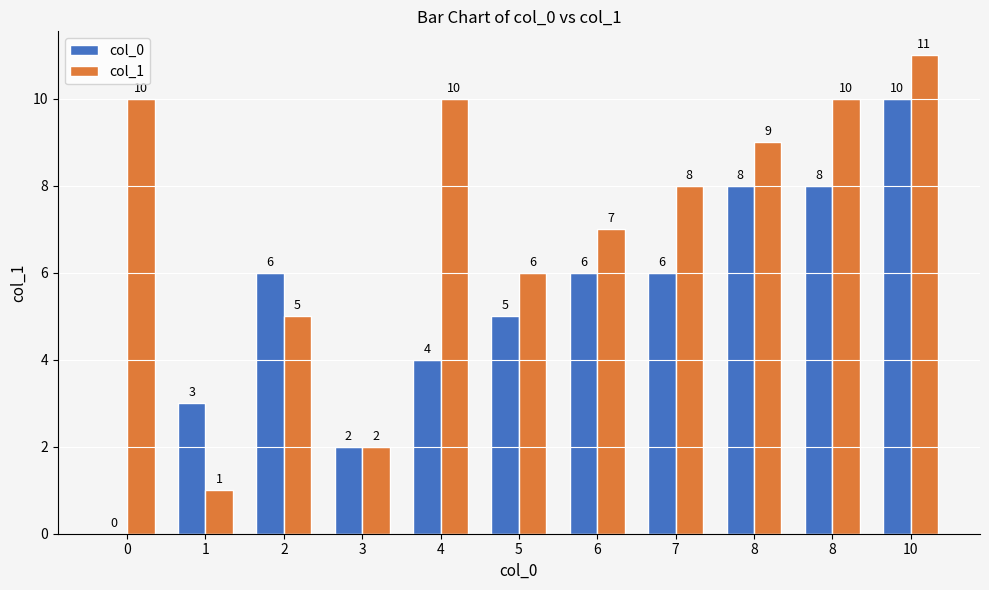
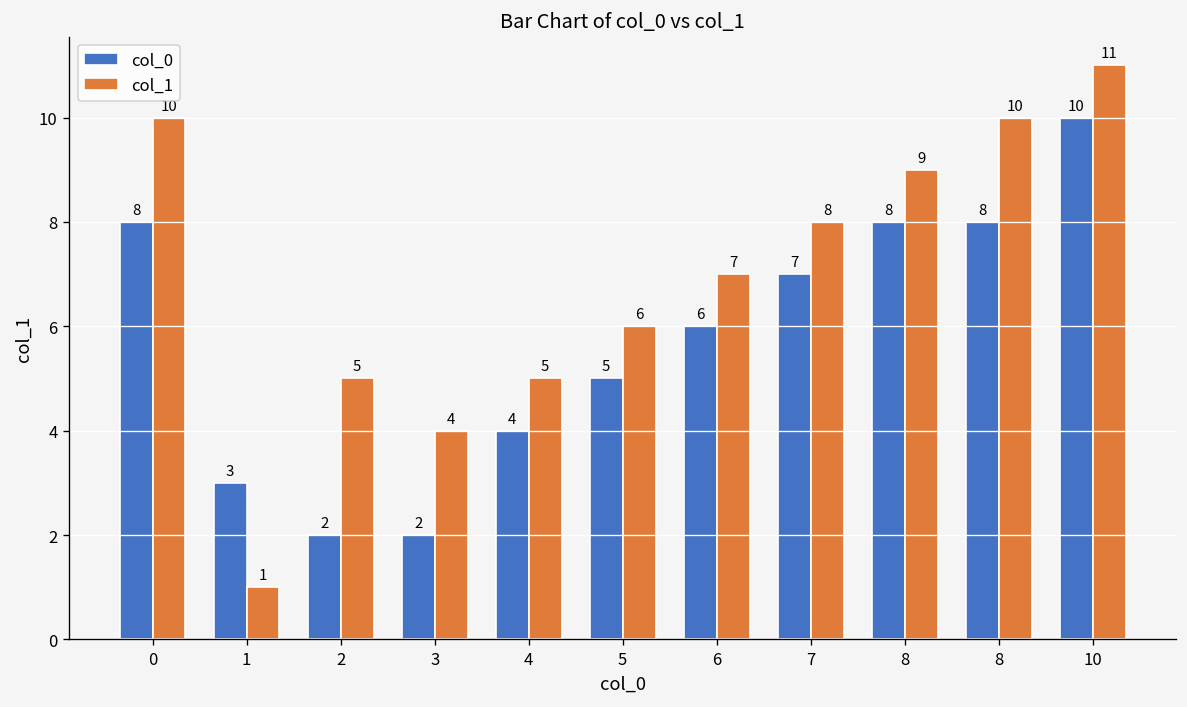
  {
    "col_0": {
-     "0": 0,
+     "0": 8,
      "1": 3,
-     "2": 6,
+     "2": 2,
      "3": 2,
      "4": 4,
      "5": 5,
      "6": 6,
-     "7": 6,
+     "7": 7,
      "10": 10
    },
    "col_1": {
      "1": 1,
      "2": 5,
-     "3": 2,
-     "4": 10,
+     "3": 4,
+     "4": 5,
      "5": 6,
      "6": 7,
      "7": 8,
      "10": 11
    }
  }
